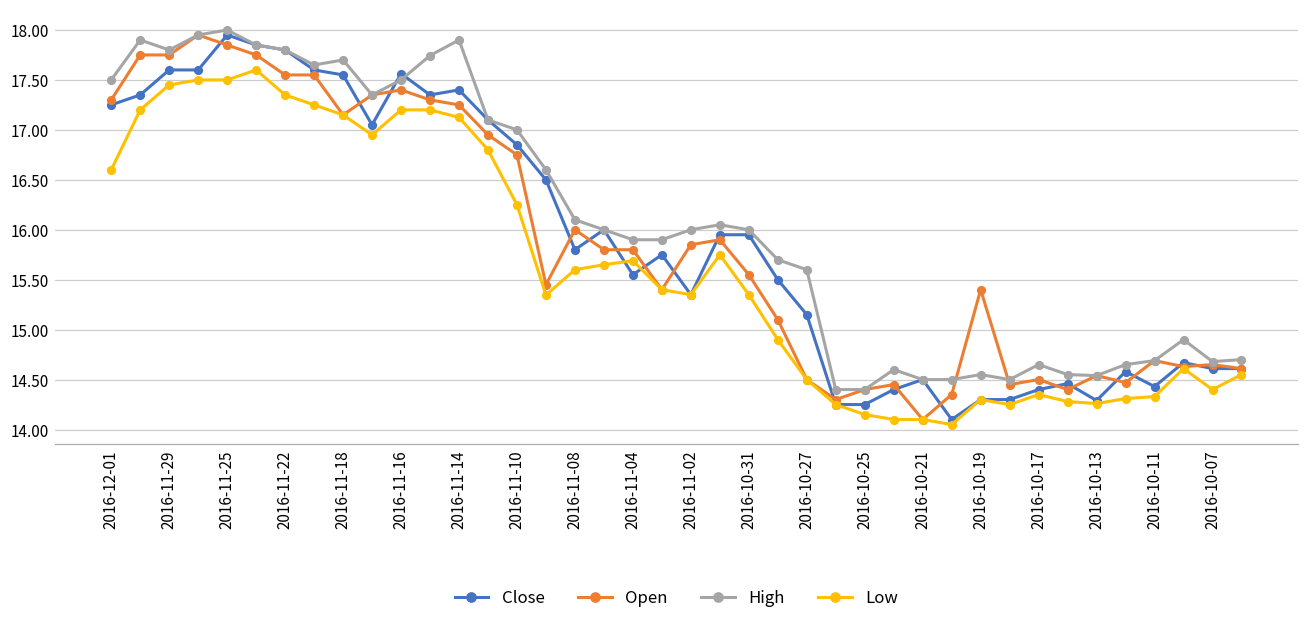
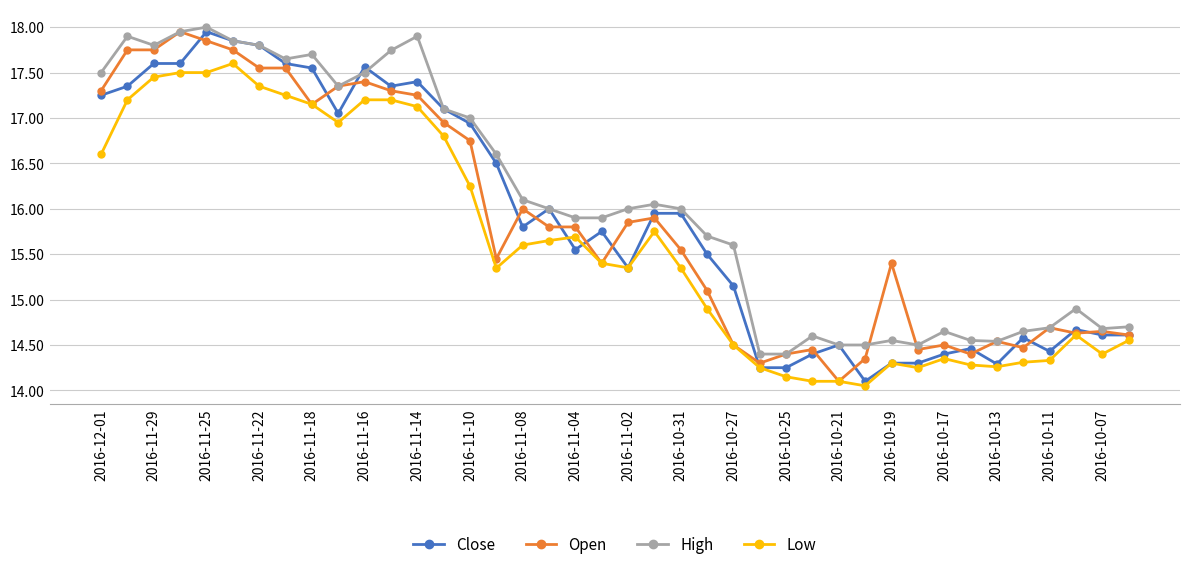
  {
    "Close": {
      "2016-12-01": 17.3,
      "2016-11-29": 17.6,
      "2016-11-25": 18.0,
      "2016-11-18": 17.5,
      "2016-11-16": 17.6,
      "2016-11-14": 17.4,
-     "2016-11-10": 16.85,
+     "2016-11-10": 16.94,
      "2016-11-08": 15.8,
      "2016-11-04": 15.6,
      "2016-10-31": 16.0,
      "2016-10-27": 15.2,
      "2016-10-25": 14.3,
      "2016-10-17": 14.4,
      "2016-10-13": 14.3,
      "2016-10-11": 14.4,
      "2016-10-07": 14.6
    },
    "Open": {
      "2016-12-01": 17.3,
      "2016-11-29": 17.8,
      "2016-11-25": 17.9,
      "2016-11-22": 17.5,
      "2016-11-16": 17.4,
      "2016-11-14": 17.3,
      "2016-11-10": 16.8,
      "2016-11-08": 16.0,
      "2016-11-04": 15.8,
      "2016-11-02": 15.9,
      "2016-10-31": 15.6,
      "2016-10-19": 15.4,
      "2016-10-17": 14.5,
      "2016-10-07": 14.7
    },
    "High": {
      "2016-12-01": 17.5,
      "2016-11-29": 17.8,
      "2016-11-25": 18.0,
      "2016-11-18": 17.7,
      "2016-11-16": 17.5,
      "2016-11-14": 17.9,
      "2016-11-10": 17.0,
      "2016-11-08": 16.1,
      "2016-11-04": 15.9,
      "2016-11-02": 16.0,
      "2016-10-31": 16.0,
      "2016-10-27": 15.6,
      "2016-10-19": 14.6,
      "2016-10-17": 14.7,
      "2016-10-07": 14.7
    },
    "Low": {
      "2016-12-01": 16.6,
      "2016-11-29": 17.5,
      "2016-11-25": 17.5,
      "2016-11-22": 17.4,
      "2016-11-16": 17.2,
      "2016-11-14": 17.1,
      "2016-11-10": 16.3,
      "2016-11-08": 15.6,
      "2016-11-04": 15.7,
      "2016-10-31": 15.4,
      "2016-10-25": 14.2,
      "2016-10-17": 14.4,
      "2016-10-13": 14.3,
      "2016-10-11": 14.3,
      "2016-10-07": 14.4
    }
  }
